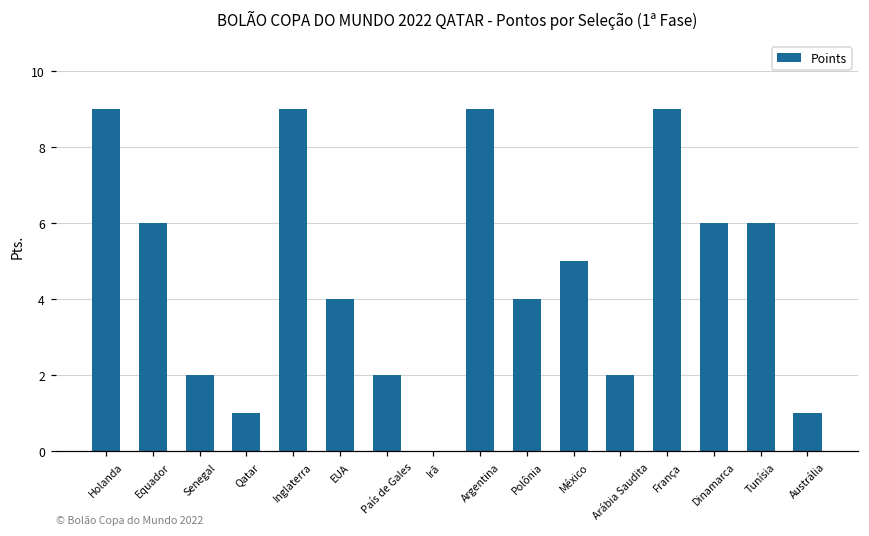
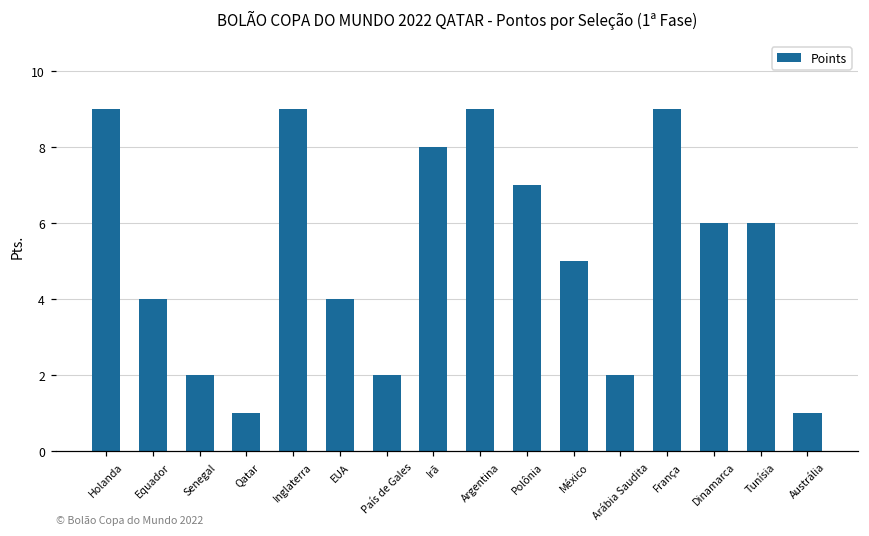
  {
    "Holanda": 9,
-   "Equador": 6,
+   "Equador": 4,
    "Senegal": 2,
    "Qatar": 1,
    "Inglaterra": 9,
    "EUA": 4,
    "País de Gales": 2,
-   "Irã": 0,
+   "Irã": 8,
    "Argentina": 9,
-   "Polônia": 4,
+   "Polônia": 7,
    "México": 5,
    "Arábia Saudita": 2,
    "França": 9,
    "Dinamarca": 6,
    "Tunísia": 6,
    "Austrália": 1
  }
